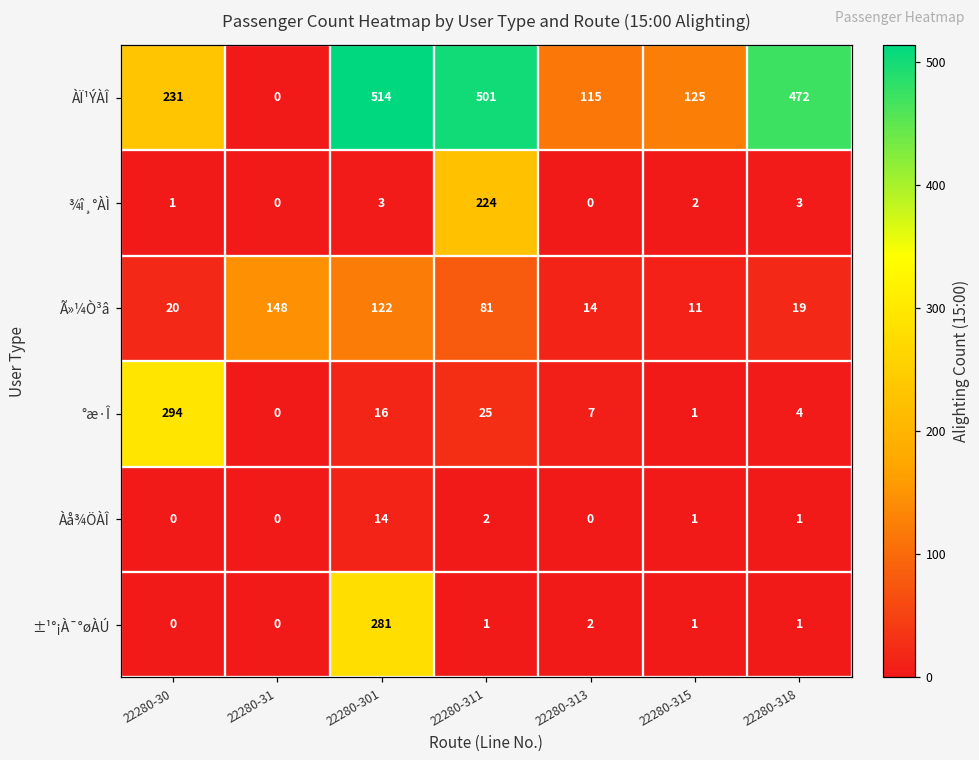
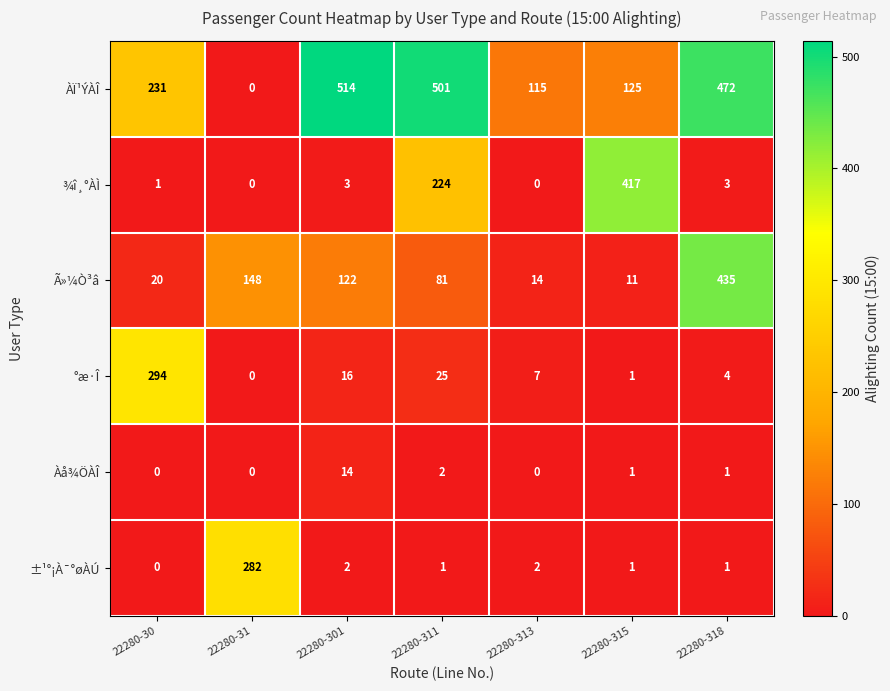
  {
    "ÀÏ¹ÝÀÎ": {
      "22280-30": 231,
      "22280-31": 0,
      "22280-301": 514,
      "22280-311": 501,
      "22280-313": 115,
      "22280-315": 125,
      "22280-318": 472
    },
    "¾î¸°ÀÌ": {
      "22280-30": 1,
      "22280-31": 0,
      "22280-301": 3,
      "22280-311": 224,
      "22280-313": 0,
-     "22280-315": 2,
+     "22280-315": 417,
      "22280-318": 3
    },
    "Ã»¼Ò³â": {
      "22280-30": 20,
      "22280-31": 148,
      "22280-301": 122,
      "22280-311": 81,
      "22280-313": 14,
      "22280-315": 11,
-     "22280-318": 19
+     "22280-318": 435
    },
    "°æ·Î": {
      "22280-30": 294,
      "22280-31": 0,
      "22280-301": 16,
      "22280-311": 25,
      "22280-313": 7,
      "22280-315": 1,
      "22280-318": 4
    },
    "Àå¾ÖÀÎ": {
      "22280-30": 0,
      "22280-31": 0,
      "22280-301": 14,
      "22280-311": 2,
      "22280-313": 0,
      "22280-315": 1,
      "22280-318": 1
    },
    "±¹°¡À¯°øÀÚ": {
      "22280-30": 0,
-     "22280-31": 0,
-     "22280-301": 281,
+     "22280-31": 282,
+     "22280-301": 2,
      "22280-311": 1,
      "22280-313": 2,
      "22280-315": 1,
      "22280-318": 1
    }
  }
